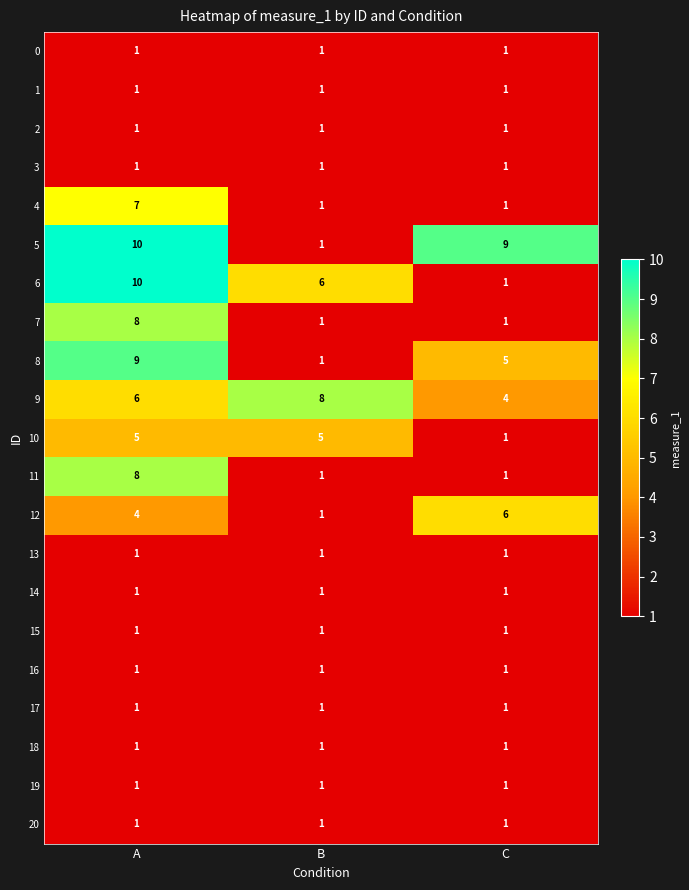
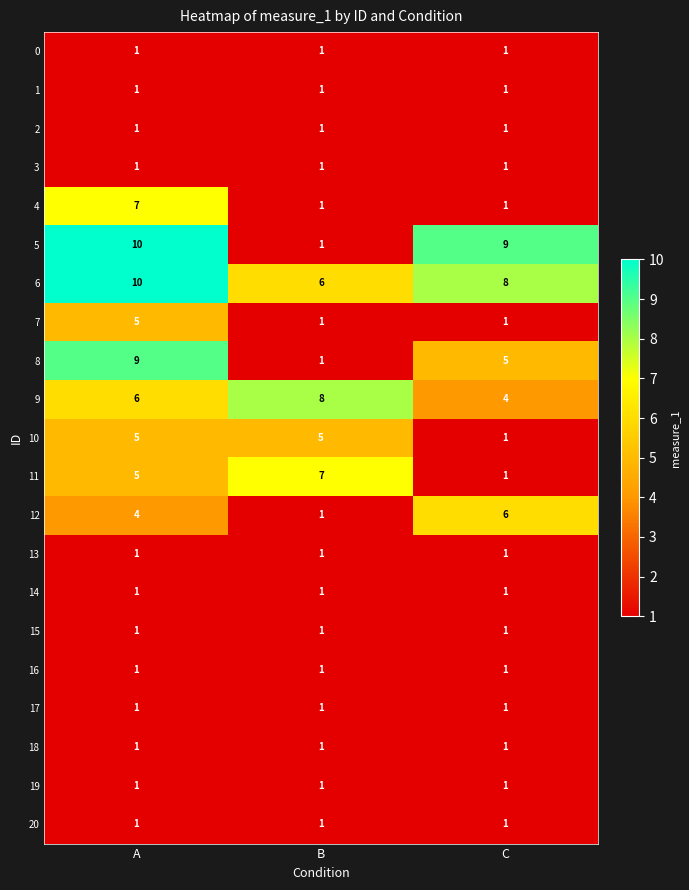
  {
    "0": {
      "A": 1,
      "B": 1,
      "C": 1
    },
    "1": {
      "A": 1,
      "B": 1,
      "C": 1
    },
    "2": {
      "A": 1,
      "B": 1,
      "C": 1
    },
    "3": {
      "A": 1,
      "B": 1,
      "C": 1
    },
    "4": {
      "A": 7,
      "B": 1,
      "C": 1
    },
    "5": {
      "A": 10,
      "B": 1,
      "C": 9
    },
    "6": {
      "A": 10,
      "B": 6,
-     "C": 1
+     "C": 8
    },
    "7": {
-     "A": 8,
+     "A": 5,
      "B": 1,
      "C": 1
    },
    "8": {
      "A": 9,
      "B": 1,
      "C": 5
    },
    "9": {
      "A": 6,
      "B": 8,
      "C": 4
    },
    "10": {
      "A": 5,
      "B": 5,
      "C": 1
    },
    "11": {
-     "A": 8,
-     "B": 1,
+     "A": 5,
+     "B": 7,
      "C": 1
    },
    "12": {
      "A": 4,
      "B": 1,
      "C": 6
    },
    "13": {
      "A": 1,
      "B": 1,
      "C": 1
    },
    "14": {
      "A": 1,
      "B": 1,
      "C": 1
    },
    "15": {
      "A": 1,
      "B": 1,
      "C": 1
    },
    "16": {
      "A": 1,
      "B": 1,
      "C": 1
    },
    "17": {
      "A": 1,
      "B": 1,
      "C": 1
    },
    "18": {
      "A": 1,
      "B": 1,
      "C": 1
    },
    "19": {
      "A": 1,
      "B": 1,
      "C": 1
    },
    "20": {
      "A": 1,
      "B": 1,
      "C": 1
    }
  }
